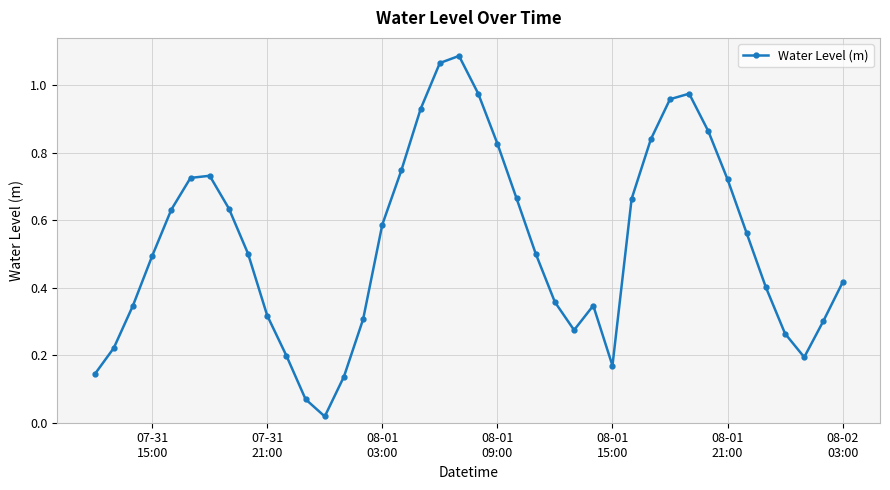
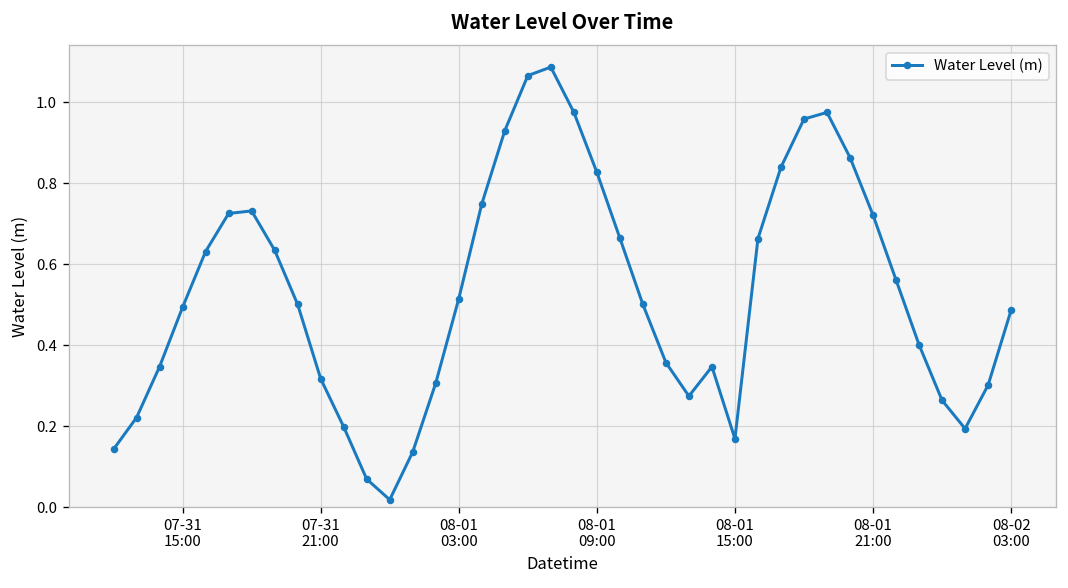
  {
    "07-31 15:00": 0.49,
    "07-31 21:00": 0.32,
-   "08-01 03:00": 0.59,
+   "08-01 03:00": 0.51,
    "08-01 09:00": 0.83,
    "08-01 15:00": 0.17,
    "08-01 21:00": 0.72,
-   "08-02 03:00": 0.42
+   "08-02 03:00": 0.49
  }
